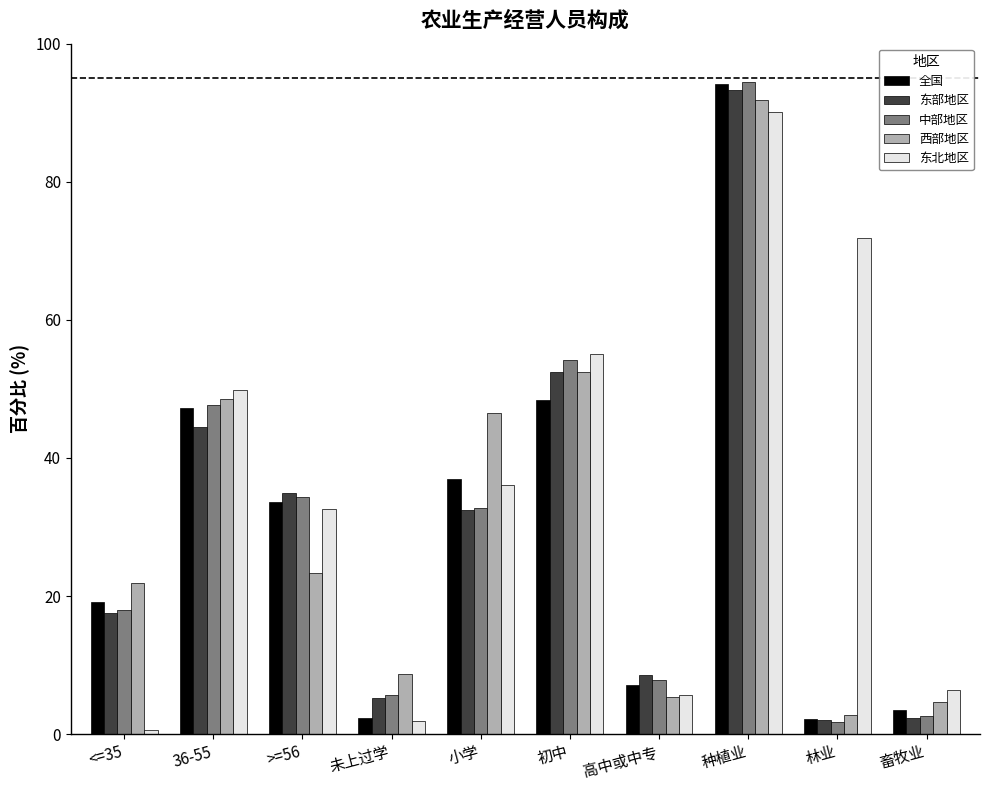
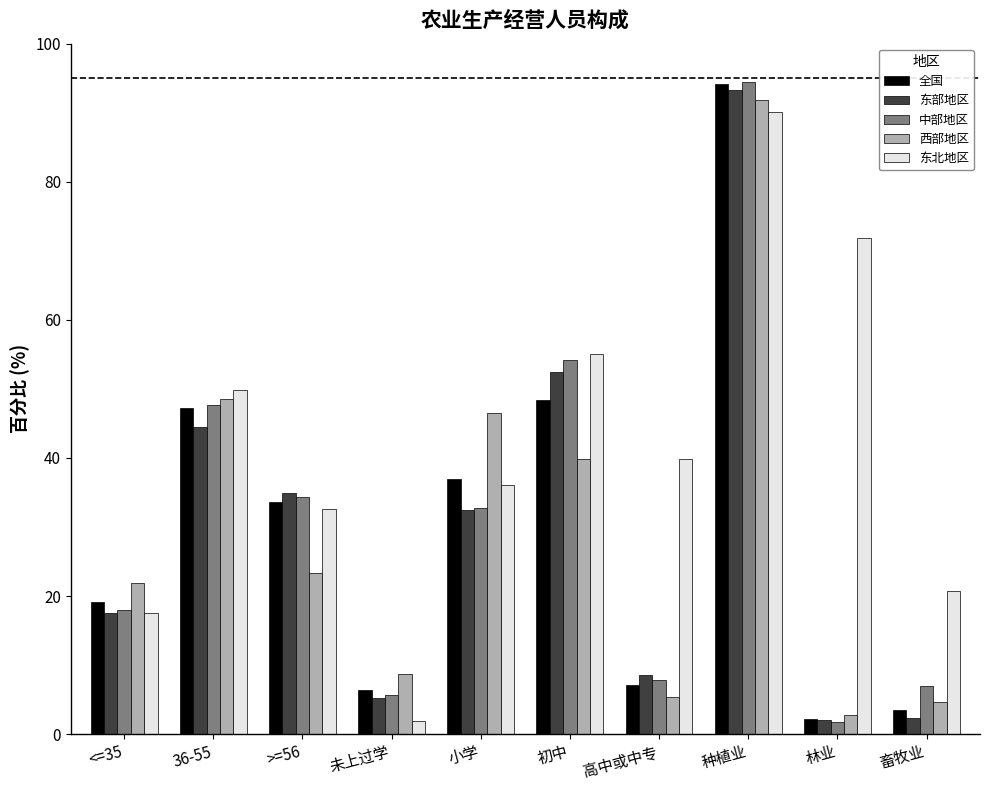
  {
    "全国": {
      "<=35": 19,
      "36-55": 47,
      ">=56": 34,
-     "未上过学": 2,
+     "未上过学": 6,
      "小学": 37,
      "初中": 48,
      "高中或中专": 7,
      "种植业": 94,
      "林业": 2,
      "畜牧业": 4
    },
    "东部地区": {
      "<=35": 18,
      "36-55": 45,
      ">=56": 35,
      "未上过学": 5,
      "小学": 33,
      "初中": 53,
      "高中或中专": 9,
      "种植业": 93,
      "林业": 2,
      "畜牧业": 2
    },
    "中部地区": {
      "<=35": 18,
      "36-55": 48,
      ">=56": 34,
      "未上过学": 6,
      "小学": 33,
      "初中": 54,
      "高中或中专": 8,
      "种植业": 94,
      "林业": 2,
-     "畜牧业": 3
+     "畜牧业": 7
    },
    "西部地区": {
      "<=35": 22,
      "36-55": 49,
      ">=56": 23,
      "未上过学": 9,
      "小学": 47,
-     "初中": 52,
+     "初中": 40,
      "高中或中专": 5,
      "种植业": 92,
      "林业": 3,
      "畜牧业": 5
    },
    "东北地区": {
-     "<=35": 1,
+     "<=35": 18,
      "36-55": 50,
      ">=56": 33,
      "未上过学": 2,
      "小学": 36,
      "初中": 55,
-     "高中或中专": 6,
+     "高中或中专": 40,
      "种植业": 90,
      "林业": 72,
-     "畜牧业": 6
+     "畜牧业": 21
    }
  }
